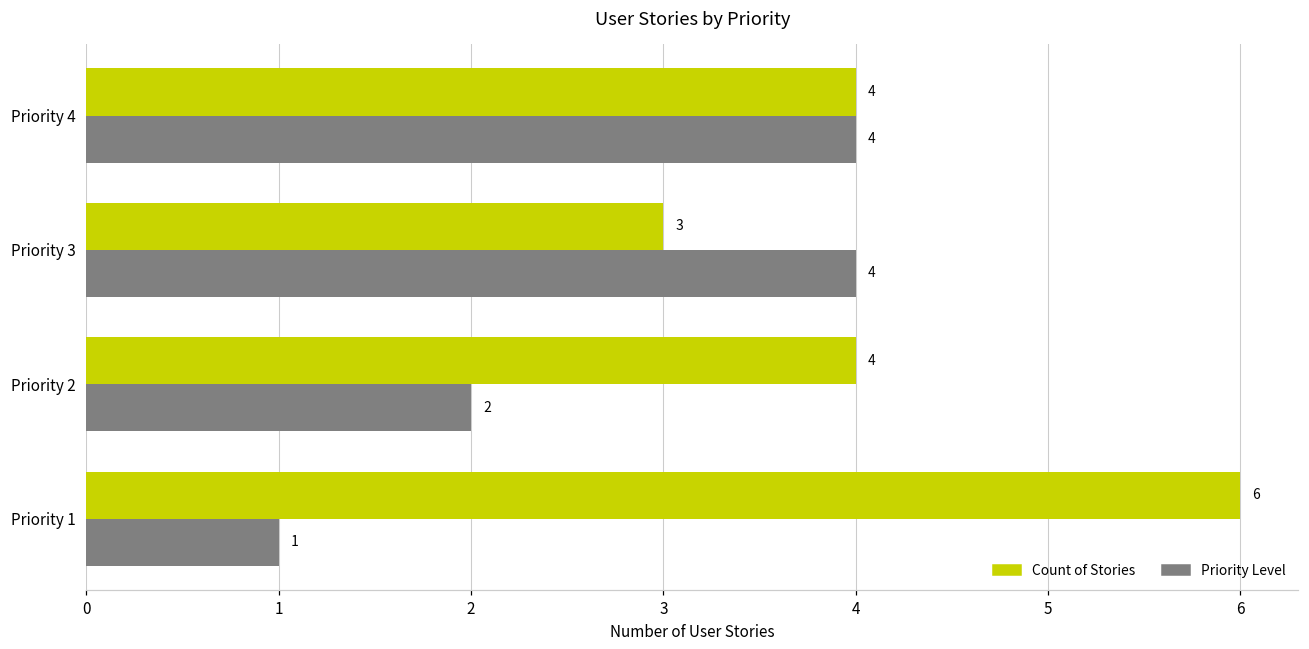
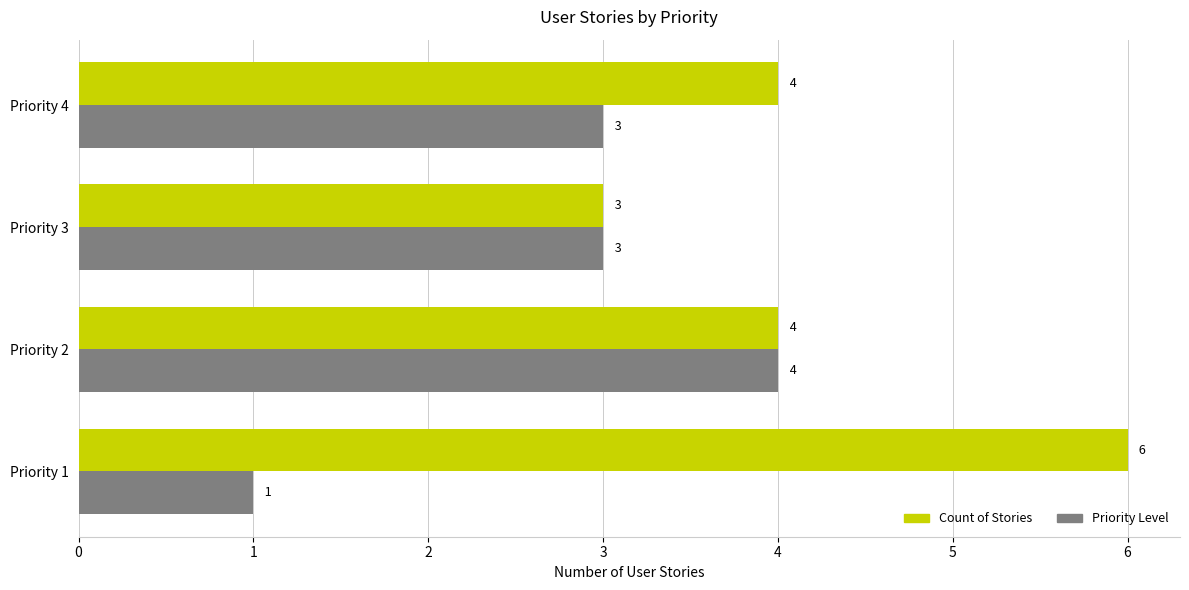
  {
    "Count of Stories": {
      "Priority 4": 4,
      "Priority 3": 3,
      "Priority 2": 4,
      "Priority 1": 6
    },
    "Priority Level": {
-     "Priority 4": 4,
-     "Priority 3": 4,
-     "Priority 2": 2,
+     "Priority 4": 3,
+     "Priority 3": 3,
+     "Priority 2": 4,
      "Priority 1": 1
    }
  }
